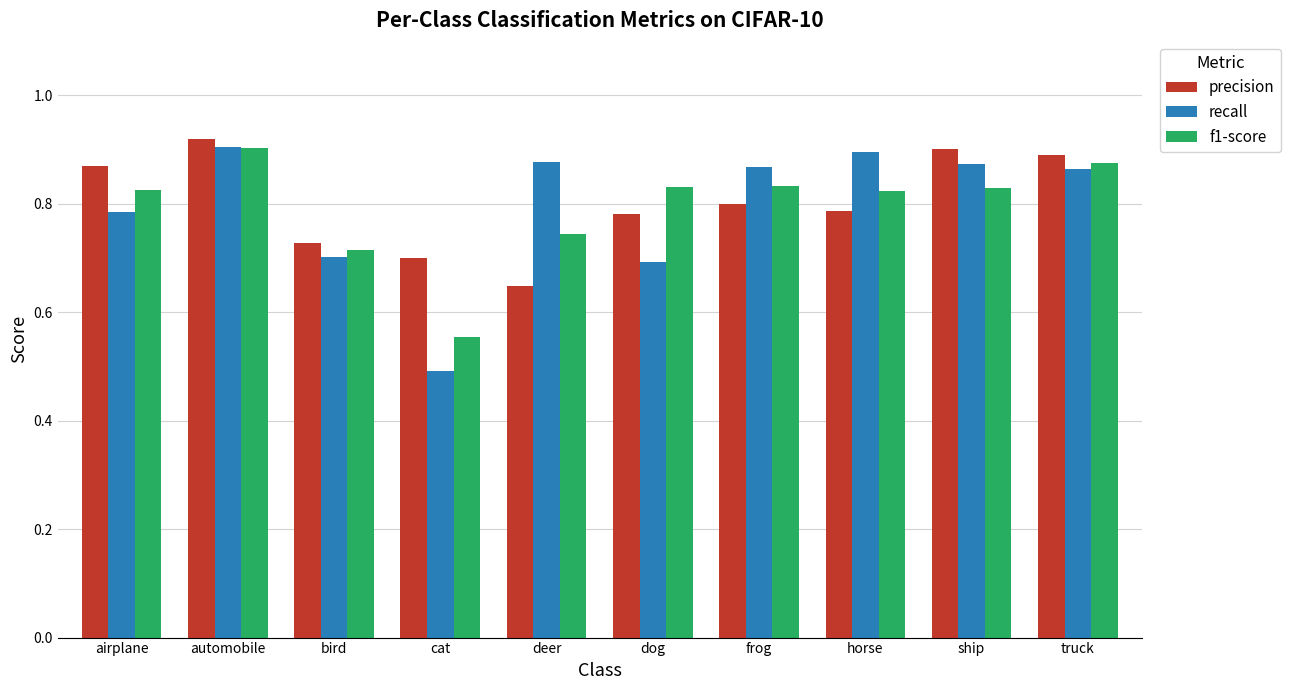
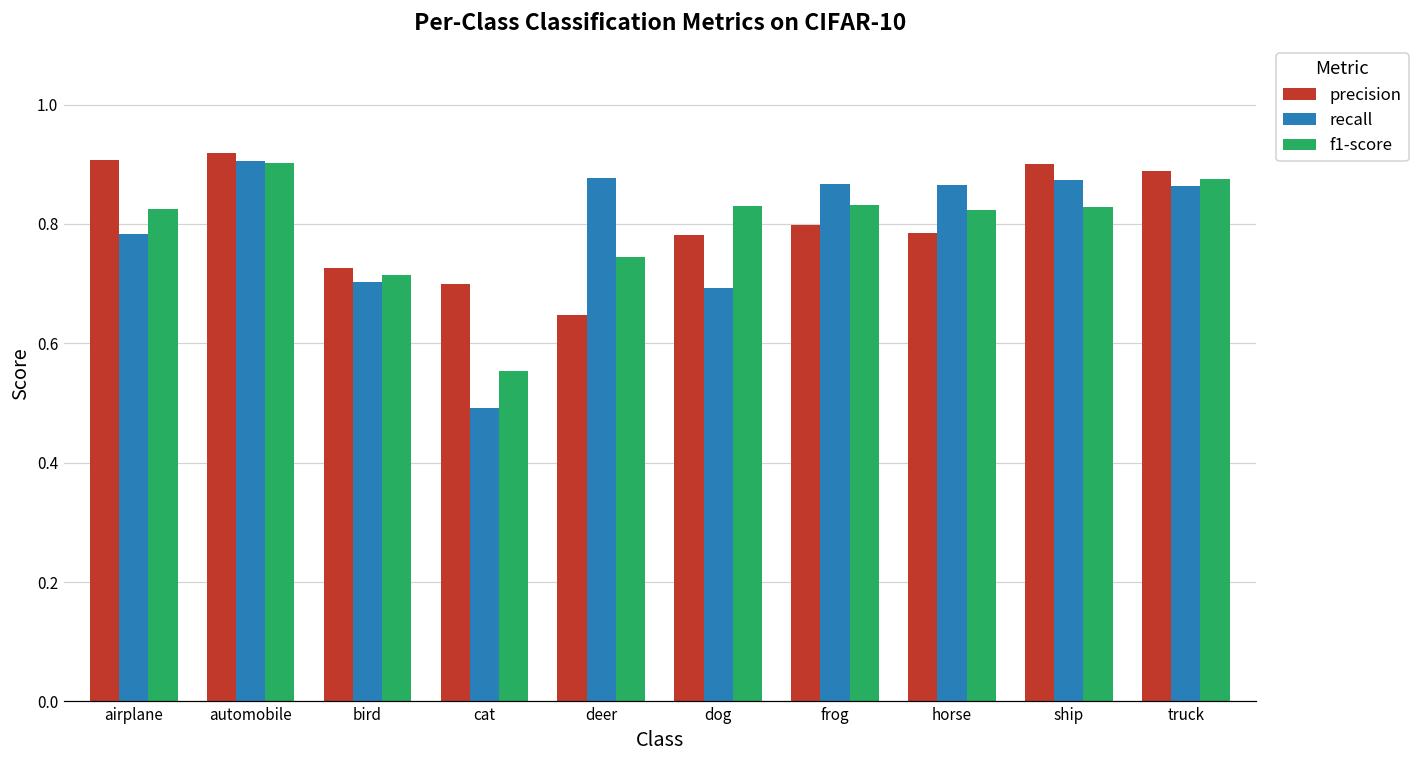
  {
    "precision": {
-     "airplane": 0.87,
+     "airplane": 0.91,
      "automobile": 0.92,
      "bird": 0.73,
      "cat": 0.70,
      "deer": 0.65,
      "dog": 0.78,
      "frog": 0.80,
      "horse": 0.79,
      "ship": 0.90,
      "truck": 0.89
    },
    "recall": {
      "airplane": 0.78,
      "automobile": 0.91,
      "bird": 0.70,
      "cat": 0.49,
      "deer": 0.88,
      "dog": 0.69,
      "frog": 0.87,
-     "horse": 0.90,
+     "horse": 0.87,
      "ship": 0.87,
      "truck": 0.86
    },
    "f1-score": {
      "airplane": 0.82,
      "automobile": 0.90,
      "bird": 0.71,
      "cat": 0.55,
      "deer": 0.74,
      "dog": 0.83,
      "frog": 0.83,
      "horse": 0.82,
      "ship": 0.83,
      "truck": 0.88
    }
  }
